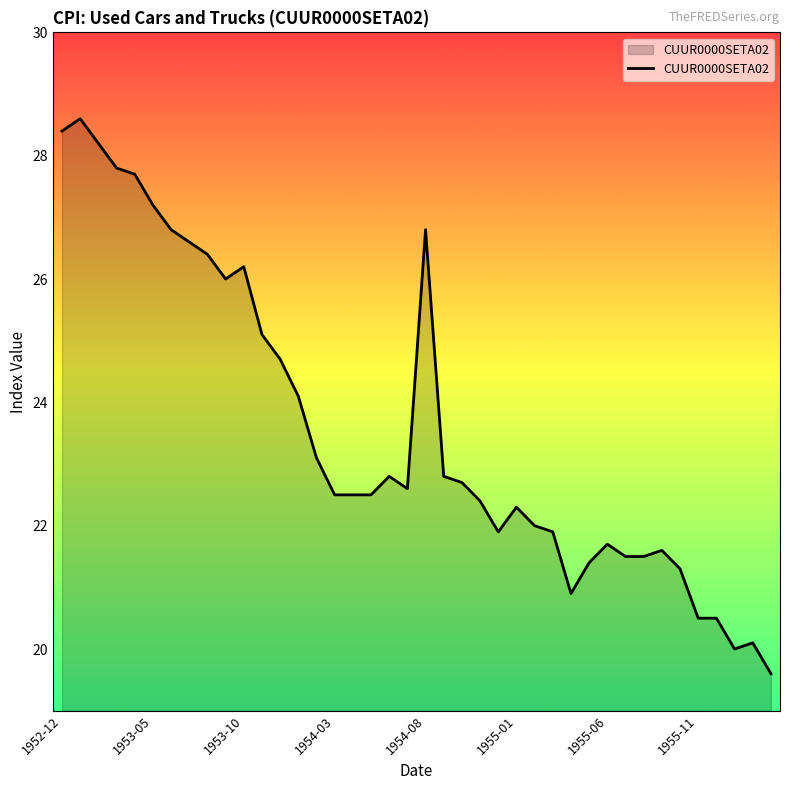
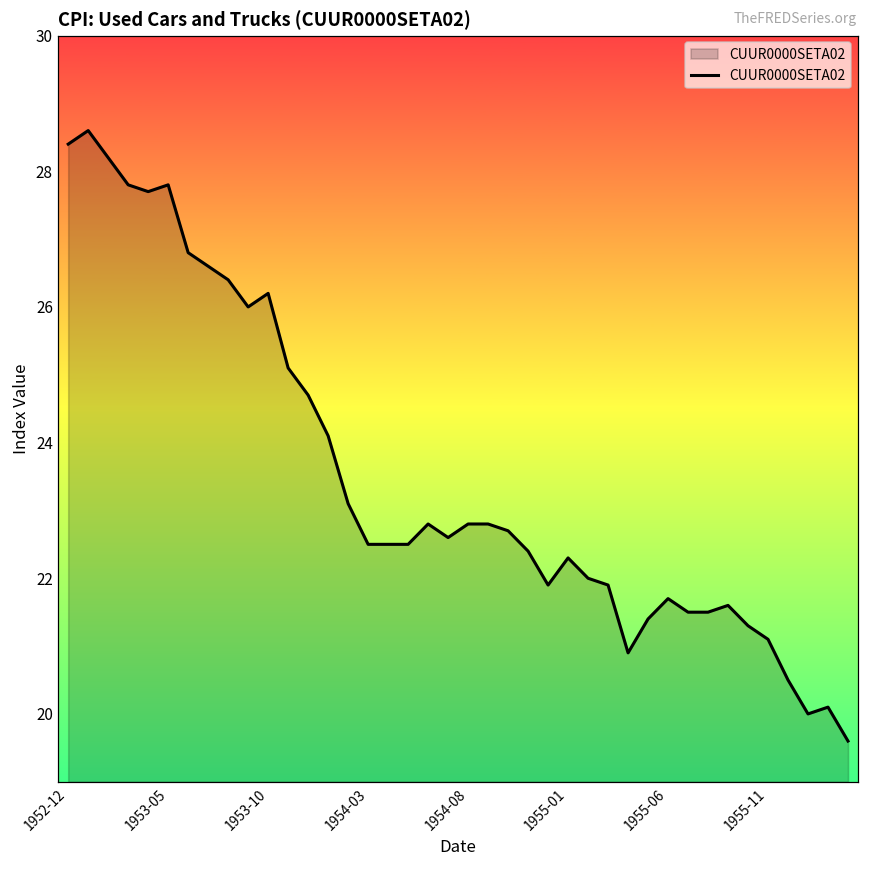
  {
    "1952-12": 28.4,
-   "1953-05": 27.2,
+   "1953-05": 27.8,
    "1953-10": 26.2,
    "1954-03": 22.5,
-   "1954-08": 26.8,
+   "1954-08": 22.8,
    "1955-01": 22.3,
    "1955-06": 21.7,
-   "1955-11": 20.5
+   "1955-11": 21.1
  }
